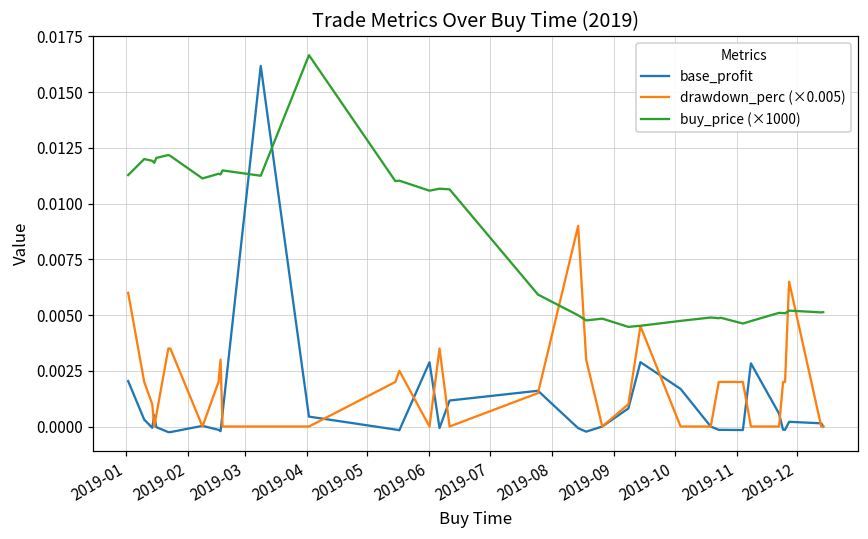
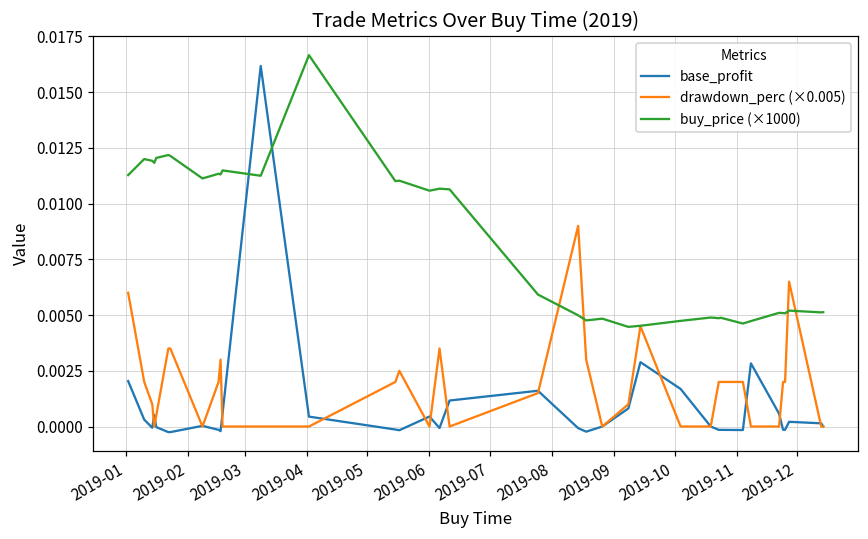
  {
    "base_profit": {
-     "2019-06": 0.0029
+     "2019-06": 0.0004
    },
    "drawdown_perc (×0.005)": {
      "2019-06": 0.0000
    },
    "buy_price (×1000)": {
      "2019-06": 0.0106
    }
  }
